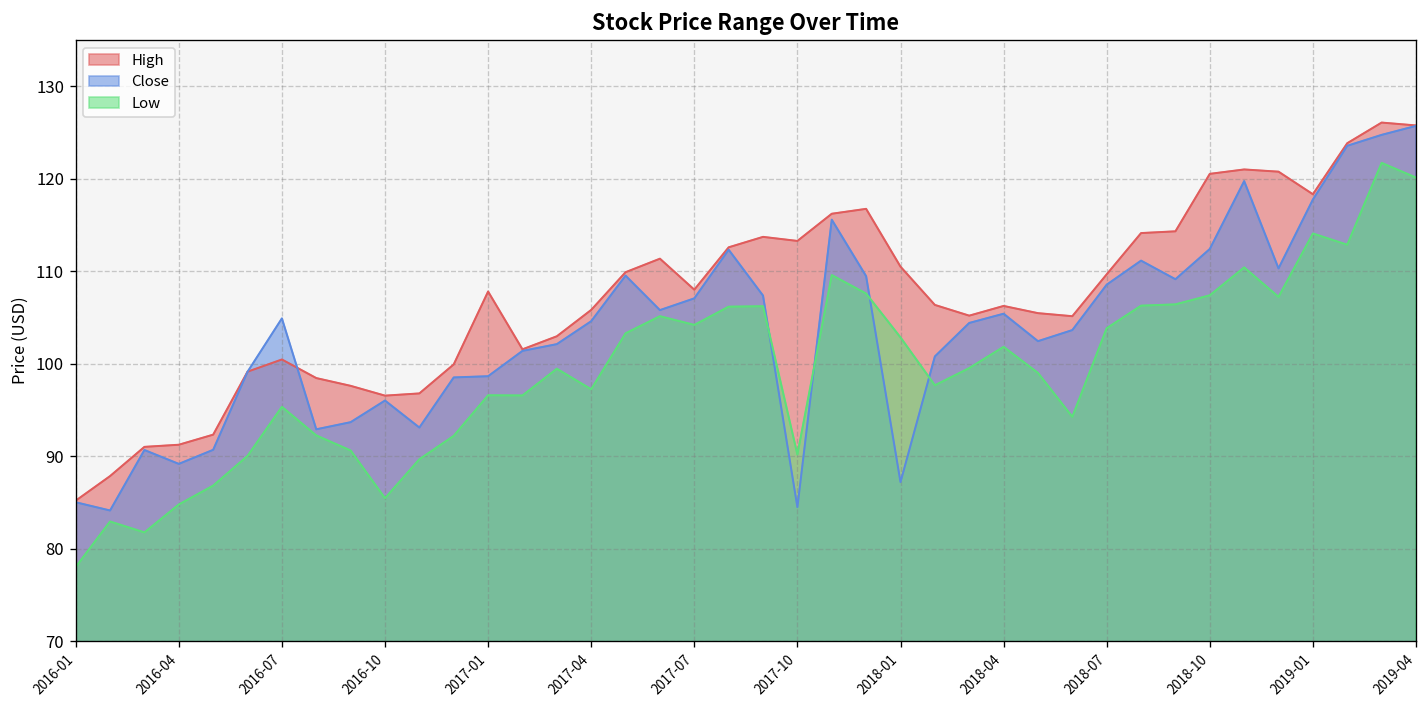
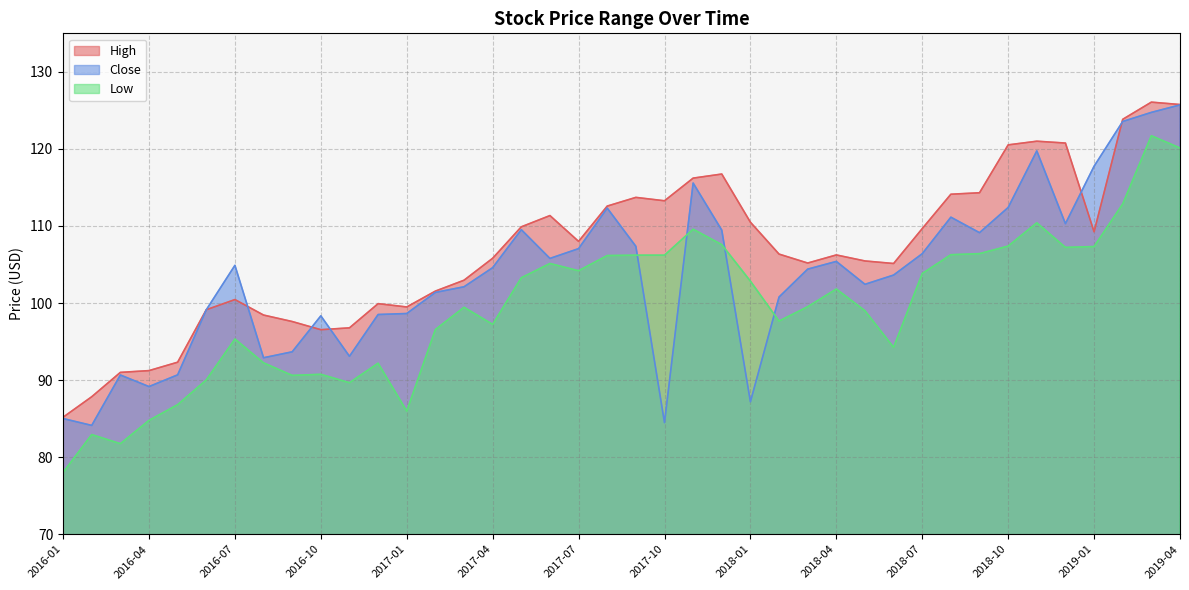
  {
    "High": {
      "2016-04": 91,
      "2016-07": 100,
      "2016-10": 97,
-     "2017-01": 108,
+     "2017-01": 99,
      "2017-04": 106,
      "2017-07": 108,
      "2017-10": 113,
      "2018-01": 110,
      "2018-04": 106,
      "2018-07": 110,
      "2018-10": 121,
-     "2019-01": 118
+     "2019-01": 109
    },
    "Close": {
      "2016-04": 89,
      "2016-07": 105,
-     "2016-10": 96,
+     "2016-10": 98,
      "2017-01": 99,
      "2017-04": 105,
      "2017-07": 107,
      "2017-10": 84,
      "2018-01": 87,
      "2018-04": 105,
-     "2018-07": 109,
+     "2018-07": 106,
      "2018-10": 112,
      "2019-01": 118
    },
    "Low": {
      "2016-01": 78,
      "2016-04": 85,
      "2016-07": 95,
-     "2016-10": 85,
-     "2017-01": 97,
+     "2016-10": 91,
+     "2017-01": 86,
      "2017-04": 97,
      "2017-07": 104,
-     "2017-10": 90,
+     "2017-10": 106,
      "2018-01": 103,
      "2018-04": 102,
      "2018-07": 104,
      "2018-10": 107,
-     "2019-01": 114,
+     "2019-01": 107,
      "2019-04": 120
    }
  }
